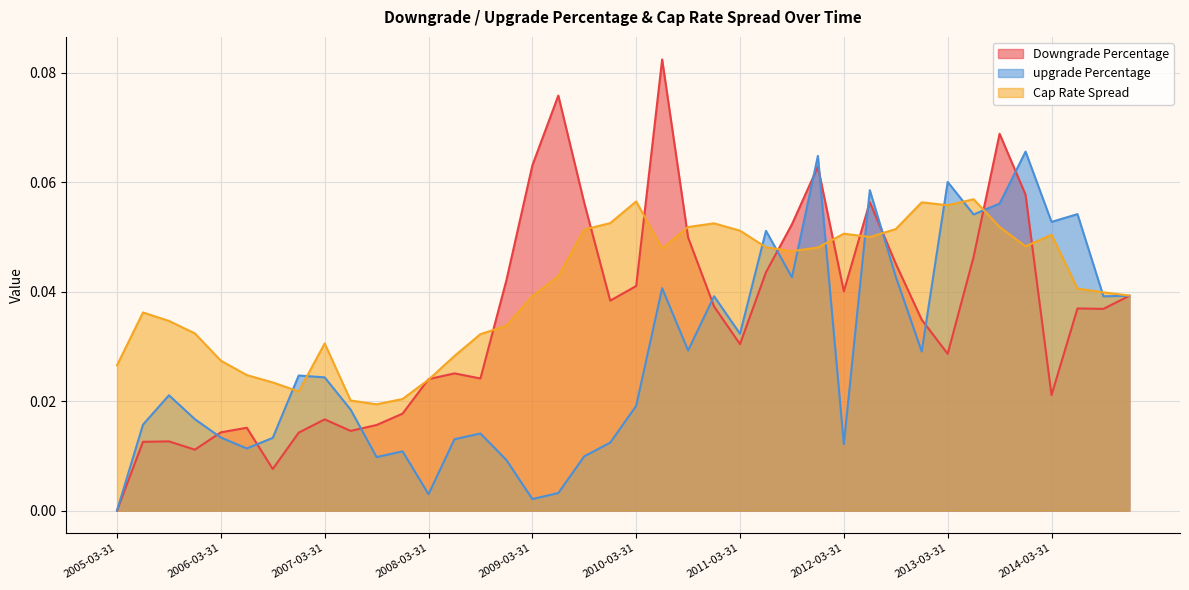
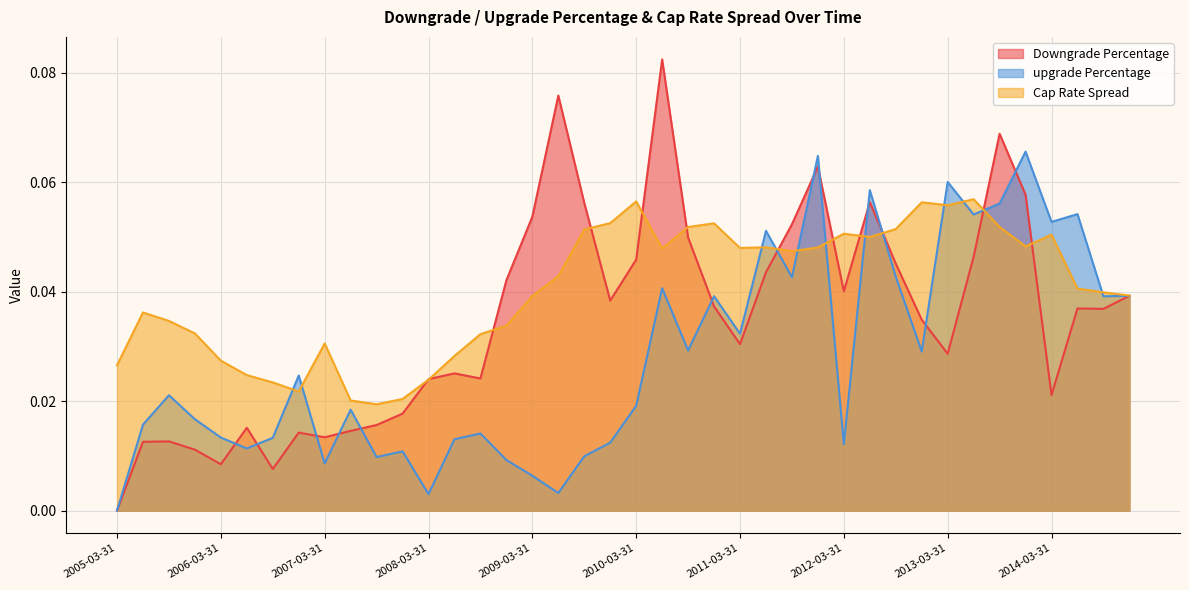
  {
    "Downgrade Percentage": {
-     "2006-03-31": 0.014,
-     "2007-03-31": 0.017,
-     "2009-03-31": 0.063,
-     "2010-03-31": 0.041,
+     "2006-03-31": 0.008,
+     "2007-03-31": 0.013,
+     "2009-03-31": 0.054,
+     "2010-03-31": 0.046,
      "2011-03-31": 0.030,
      "2012-03-31": 0.040,
      "2013-03-31": 0.029,
      "2014-03-31": 0.021
    },
    "upgrade Percentage": {
      "2006-03-31": 0.013,
-     "2007-03-31": 0.024,
+     "2007-03-31": 0.009,
      "2008-03-31": 0.003,
-     "2009-03-31": 0.002,
+     "2009-03-31": 0.006,
      "2010-03-31": 0.019,
      "2011-03-31": 0.032,
      "2012-03-31": 0.012,
      "2013-03-31": 0.060,
      "2014-03-31": 0.053
    },
    "Cap Rate Spread": {
      "2005-03-31": 0.027,
      "2006-03-31": 0.027,
      "2007-03-31": 0.031,
      "2009-03-31": 0.039,
      "2010-03-31": 0.057,
-     "2011-03-31": 0.051,
+     "2011-03-31": 0.048,
      "2012-03-31": 0.051,
      "2013-03-31": 0.056,
      "2014-03-31": 0.050
    }
  }
